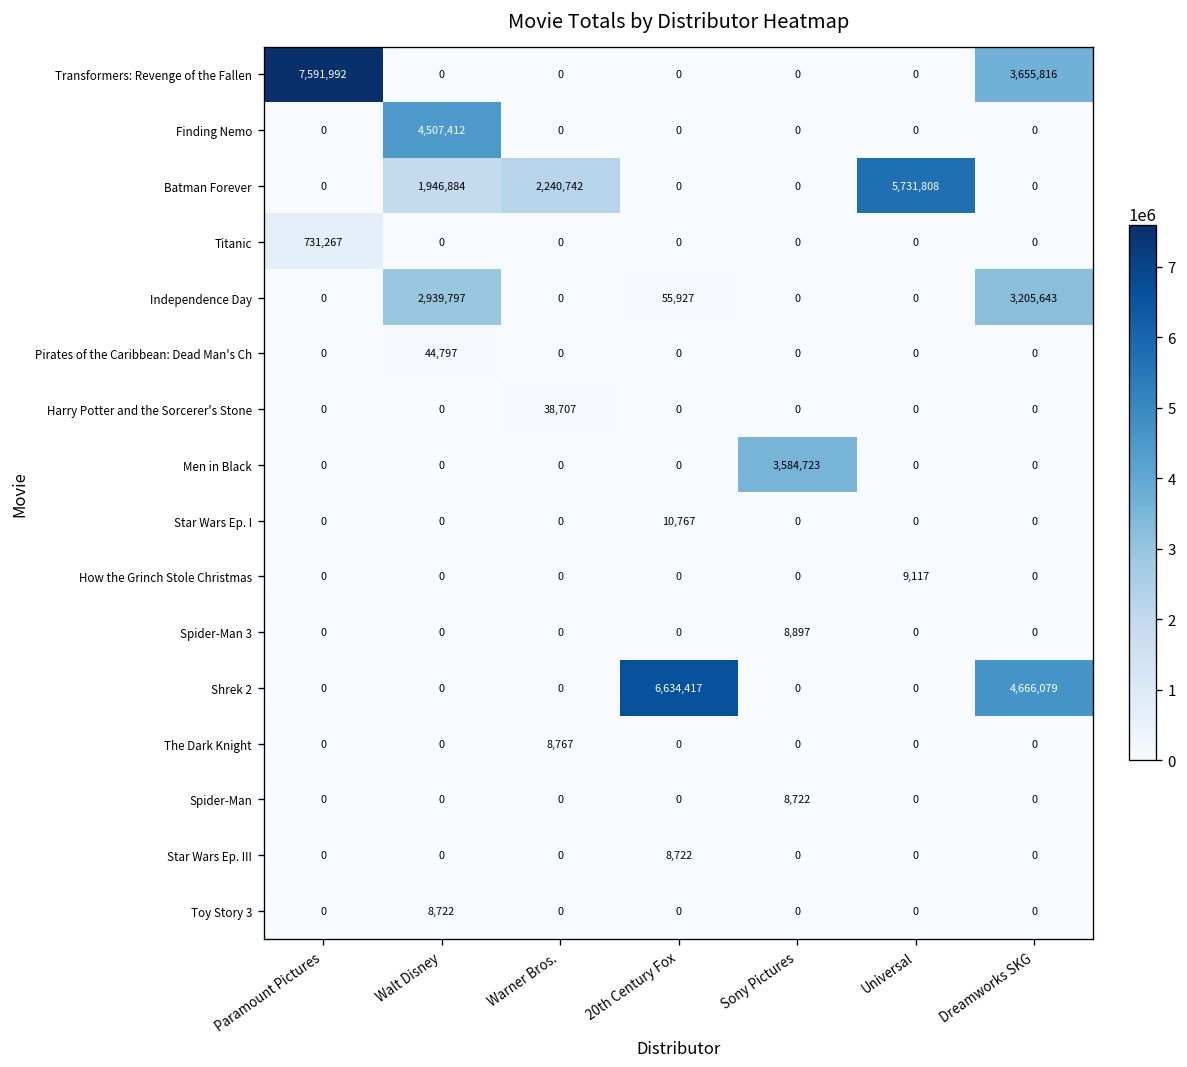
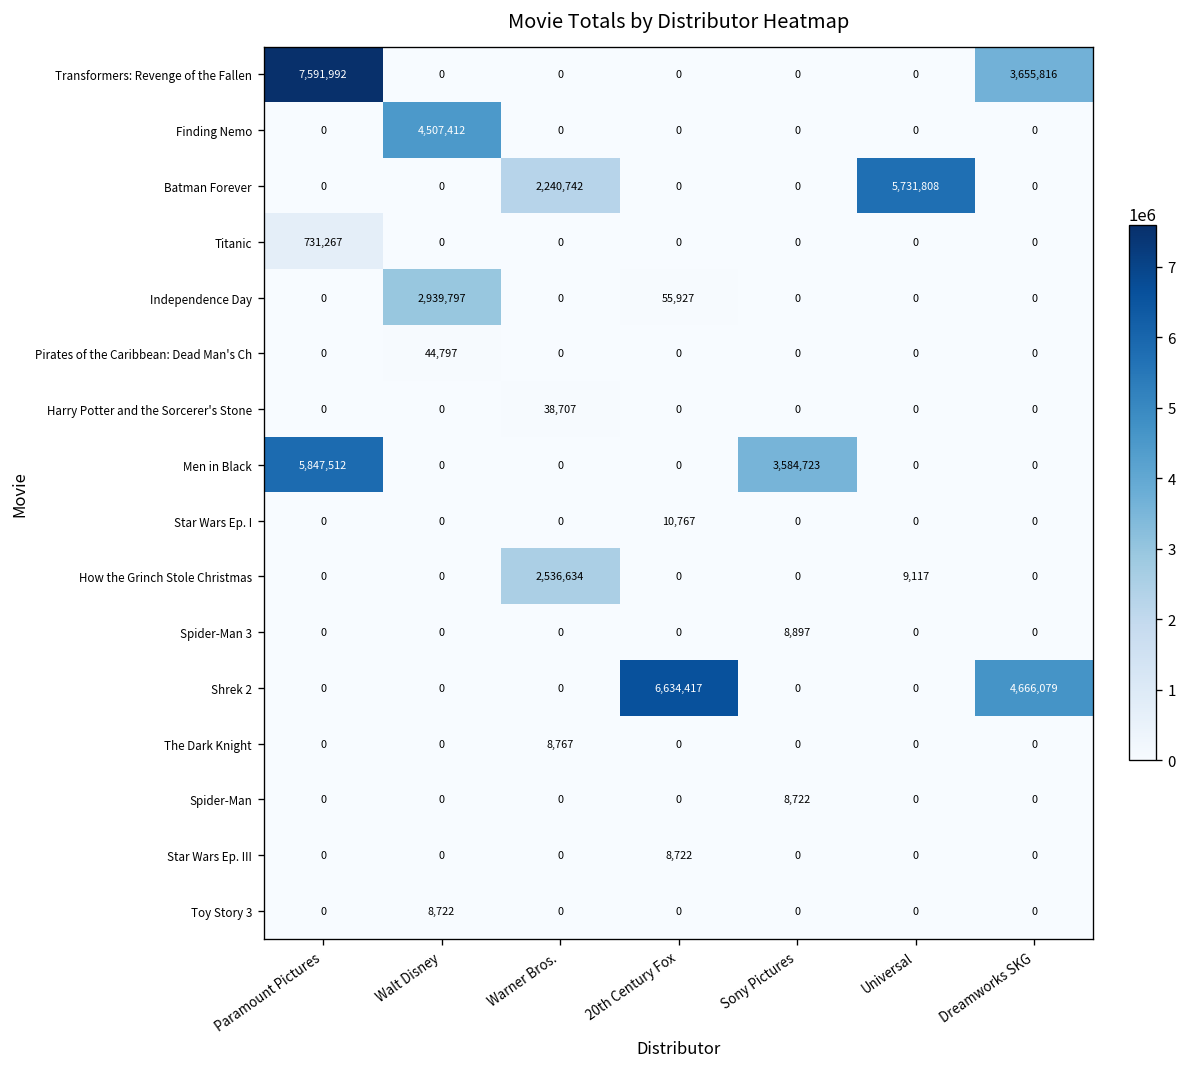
  {
    "Transformers: Revenge of the Fallen": {
      "Paramount Pictures": "7,591,992",
      "Walt Disney": "0",
      "Warner Bros.": "0",
      "20th Century Fox": "0",
      "Sony Pictures": "0",
      "Universal": "0",
      "Dreamworks SKG": "3,655,816"
    },
    "Finding Nemo": {
      "Paramount Pictures": "0",
      "Walt Disney": "4,507,412",
      "Warner Bros.": "0",
      "20th Century Fox": "0",
      "Sony Pictures": "0",
      "Universal": "0",
      "Dreamworks SKG": "0"
    },
    "Batman Forever": {
      "Paramount Pictures": "0",
-     "Walt Disney": "1,946,884",
+     "Walt Disney": "0",
      "Warner Bros.": "2,240,742",
      "20th Century Fox": "0",
      "Sony Pictures": "0",
      "Universal": "5,731,808",
      "Dreamworks SKG": "0"
    },
    "Titanic": {
      "Paramount Pictures": "731,267",
      "Walt Disney": "0",
      "Warner Bros.": "0",
      "20th Century Fox": "0",
      "Sony Pictures": "0",
      "Universal": "0",
      "Dreamworks SKG": "0"
    },
    "Independence Day": {
      "Paramount Pictures": "0",
      "Walt Disney": "2,939,797",
      "Warner Bros.": "0",
      "20th Century Fox": "55,927",
      "Sony Pictures": "0",
      "Universal": "0",
-     "Dreamworks SKG": "3,205,643"
+     "Dreamworks SKG": "0"
    },
    "Pirates of the Caribbean: Dead Man's Ch": {
      "Paramount Pictures": "0",
      "Walt Disney": "44,797",
      "Warner Bros.": "0",
      "20th Century Fox": "0",
      "Sony Pictures": "0",
      "Universal": "0",
      "Dreamworks SKG": "0"
    },
    "Harry Potter and the Sorcerer's Stone": {
      "Paramount Pictures": "0",
      "Walt Disney": "0",
      "Warner Bros.": "38,707",
      "20th Century Fox": "0",
      "Sony Pictures": "0",
      "Universal": "0",
      "Dreamworks SKG": "0"
    },
    "Men in Black": {
-     "Paramount Pictures": "0",
+     "Paramount Pictures": "5,847,512",
      "Walt Disney": "0",
      "Warner Bros.": "0",
      "20th Century Fox": "0",
      "Sony Pictures": "3,584,723",
      "Universal": "0",
      "Dreamworks SKG": "0"
    },
    "Star Wars Ep. I": {
      "Paramount Pictures": "0",
      "Walt Disney": "0",
      "Warner Bros.": "0",
      "20th Century Fox": "10,767",
      "Sony Pictures": "0",
      "Universal": "0",
      "Dreamworks SKG": "0"
    },
    "How the Grinch Stole Christmas": {
      "Paramount Pictures": "0",
      "Walt Disney": "0",
-     "Warner Bros.": "0",
+     "Warner Bros.": "2,536,634",
      "20th Century Fox": "0",
      "Sony Pictures": "0",
      "Universal": "9,117",
      "Dreamworks SKG": "0"
    },
    "Spider-Man 3": {
      "Paramount Pictures": "0",
      "Walt Disney": "0",
      "Warner Bros.": "0",
      "20th Century Fox": "0",
      "Sony Pictures": "8,897",
      "Universal": "0",
      "Dreamworks SKG": "0"
    },
    "Shrek 2": {
      "Paramount Pictures": "0",
      "Walt Disney": "0",
      "Warner Bros.": "0",
      "20th Century Fox": "6,634,417",
      "Sony Pictures": "0",
      "Universal": "0",
      "Dreamworks SKG": "4,666,079"
    },
    "The Dark Knight": {
      "Paramount Pictures": "0",
      "Walt Disney": "0",
      "Warner Bros.": "8,767",
      "20th Century Fox": "0",
      "Sony Pictures": "0",
      "Universal": "0",
      "Dreamworks SKG": "0"
    },
    "Spider-Man": {
      "Paramount Pictures": "0",
      "Walt Disney": "0",
      "Warner Bros.": "0",
      "20th Century Fox": "0",
      "Sony Pictures": "8,722",
      "Universal": "0",
      "Dreamworks SKG": "0"
    },
    "Star Wars Ep. III": {
      "Paramount Pictures": "0",
      "Walt Disney": "0",
      "Warner Bros.": "0",
      "20th Century Fox": "8,722",
      "Sony Pictures": "0",
      "Universal": "0",
      "Dreamworks SKG": "0"
    },
    "Toy Story 3": {
      "Paramount Pictures": "0",
      "Walt Disney": "8,722",
      "Warner Bros.": "0",
      "20th Century Fox": "0",
      "Sony Pictures": "0",
      "Universal": "0",
      "Dreamworks SKG": "0"
    }
  }
